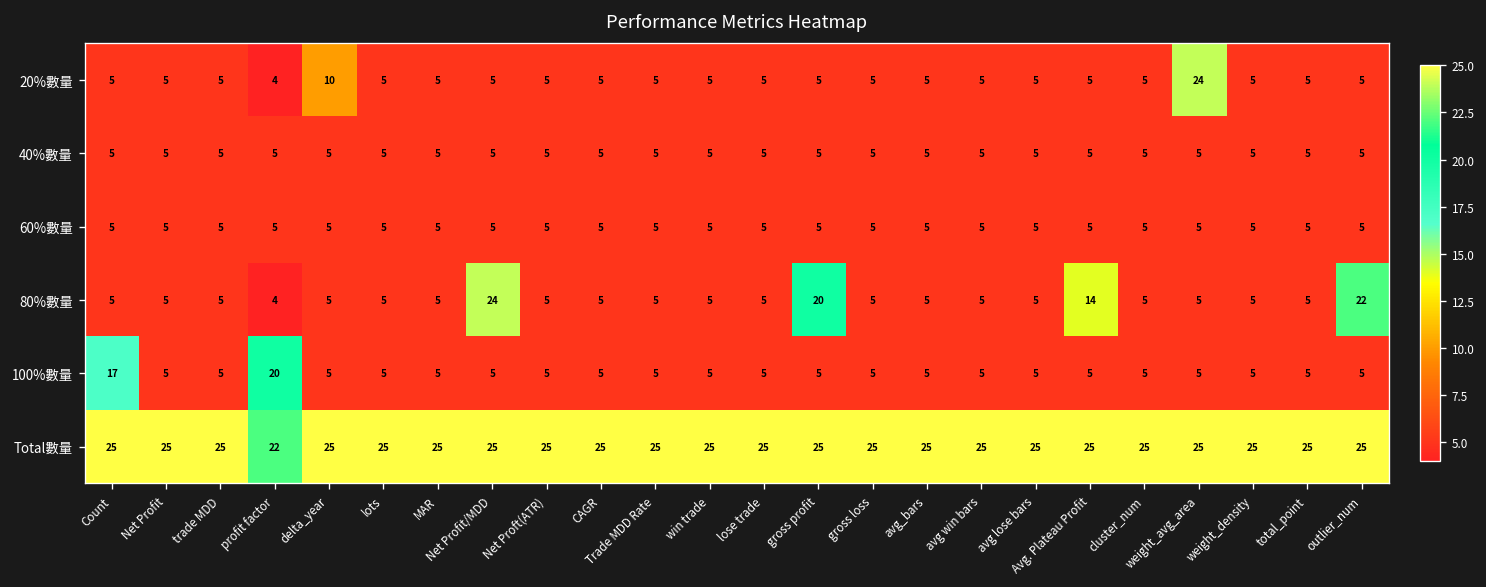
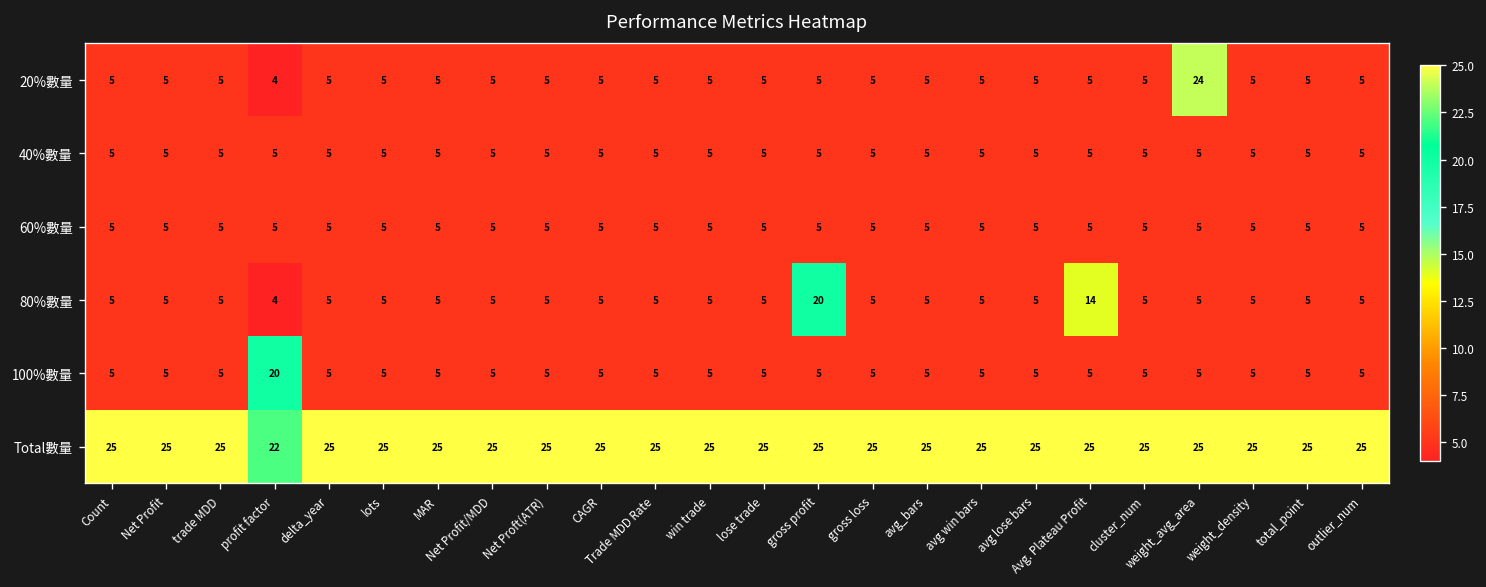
  {
    "20%數量": {
      "Count": 5,
      "Net Profit": 5,
      "trade MDD": 5,
      "profit factor": 4,
-     "delta_year": 10,
+     "delta_year": 5,
      "lots": 5,
      "MAR": 5,
      "Net Profit/MDD": 5,
      "Net Proft(ATR)": 5,
      "CAGR": 5,
      "Trade MDD Rate": 5,
      "win trade": 5,
      "lose trade": 5,
      "gross profit": 5,
      "gross loss": 5,
      "avg_bars": 5,
      "avg win bars": 5,
      "avg lose bars": 5,
      "Avg. Plateau Profit": 5,
      "cluster_num": 5,
      "weight_avg_area": 24,
      "weight_density": 5,
      "total_point": 5,
      "outlier_num": 5
    },
    "40%數量": {
      "Count": 5,
      "Net Profit": 5,
      "trade MDD": 5,
      "profit factor": 5,
      "delta_year": 5,
      "lots": 5,
      "MAR": 5,
      "Net Profit/MDD": 5,
      "Net Proft(ATR)": 5,
      "CAGR": 5,
      "Trade MDD Rate": 5,
      "win trade": 5,
      "lose trade": 5,
      "gross profit": 5,
      "gross loss": 5,
      "avg_bars": 5,
      "avg win bars": 5,
      "avg lose bars": 5,
      "Avg. Plateau Profit": 5,
      "cluster_num": 5,
      "weight_avg_area": 5,
      "weight_density": 5,
      "total_point": 5,
      "outlier_num": 5
    },
    "60%數量": {
      "Count": 5,
      "Net Profit": 5,
      "trade MDD": 5,
      "profit factor": 5,
      "delta_year": 5,
      "lots": 5,
      "MAR": 5,
      "Net Profit/MDD": 5,
      "Net Proft(ATR)": 5,
      "CAGR": 5,
      "Trade MDD Rate": 5,
      "win trade": 5,
      "lose trade": 5,
      "gross profit": 5,
      "gross loss": 5,
      "avg_bars": 5,
      "avg win bars": 5,
      "avg lose bars": 5,
      "Avg. Plateau Profit": 5,
      "cluster_num": 5,
      "weight_avg_area": 5,
      "weight_density": 5,
      "total_point": 5,
      "outlier_num": 5
    },
    "80%數量": {
      "Count": 5,
      "Net Profit": 5,
      "trade MDD": 5,
      "profit factor": 4,
      "delta_year": 5,
      "lots": 5,
      "MAR": 5,
-     "Net Profit/MDD": 24,
+     "Net Profit/MDD": 5,
      "Net Proft(ATR)": 5,
      "CAGR": 5,
      "Trade MDD Rate": 5,
      "win trade": 5,
      "lose trade": 5,
      "gross profit": 20,
      "gross loss": 5,
      "avg_bars": 5,
      "avg win bars": 5,
      "avg lose bars": 5,
      "Avg. Plateau Profit": 14,
      "cluster_num": 5,
      "weight_avg_area": 5,
      "weight_density": 5,
      "total_point": 5,
-     "outlier_num": 22
+     "outlier_num": 5
    },
    "100%數量": {
-     "Count": 17,
+     "Count": 5,
      "Net Profit": 5,
      "trade MDD": 5,
      "profit factor": 20,
      "delta_year": 5,
      "lots": 5,
      "MAR": 5,
      "Net Profit/MDD": 5,
      "Net Proft(ATR)": 5,
      "CAGR": 5,
      "Trade MDD Rate": 5,
      "win trade": 5,
      "lose trade": 5,
      "gross profit": 5,
      "gross loss": 5,
      "avg_bars": 5,
      "avg win bars": 5,
      "avg lose bars": 5,
      "Avg. Plateau Profit": 5,
      "cluster_num": 5,
      "weight_avg_area": 5,
      "weight_density": 5,
      "total_point": 5,
      "outlier_num": 5
    },
    "Total數量": {
      "Count": 25,
      "Net Profit": 25,
      "trade MDD": 25,
      "profit factor": 22,
      "delta_year": 25,
      "lots": 25,
      "MAR": 25,
      "Net Profit/MDD": 25,
      "Net Proft(ATR)": 25,
      "CAGR": 25,
      "Trade MDD Rate": 25,
      "win trade": 25,
      "lose trade": 25,
      "gross profit": 25,
      "gross loss": 25,
      "avg_bars": 25,
      "avg win bars": 25,
      "avg lose bars": 25,
      "Avg. Plateau Profit": 25,
      "cluster_num": 25,
      "weight_avg_area": 25,
      "weight_density": 25,
      "total_point": 25,
      "outlier_num": 25
    }
  }
